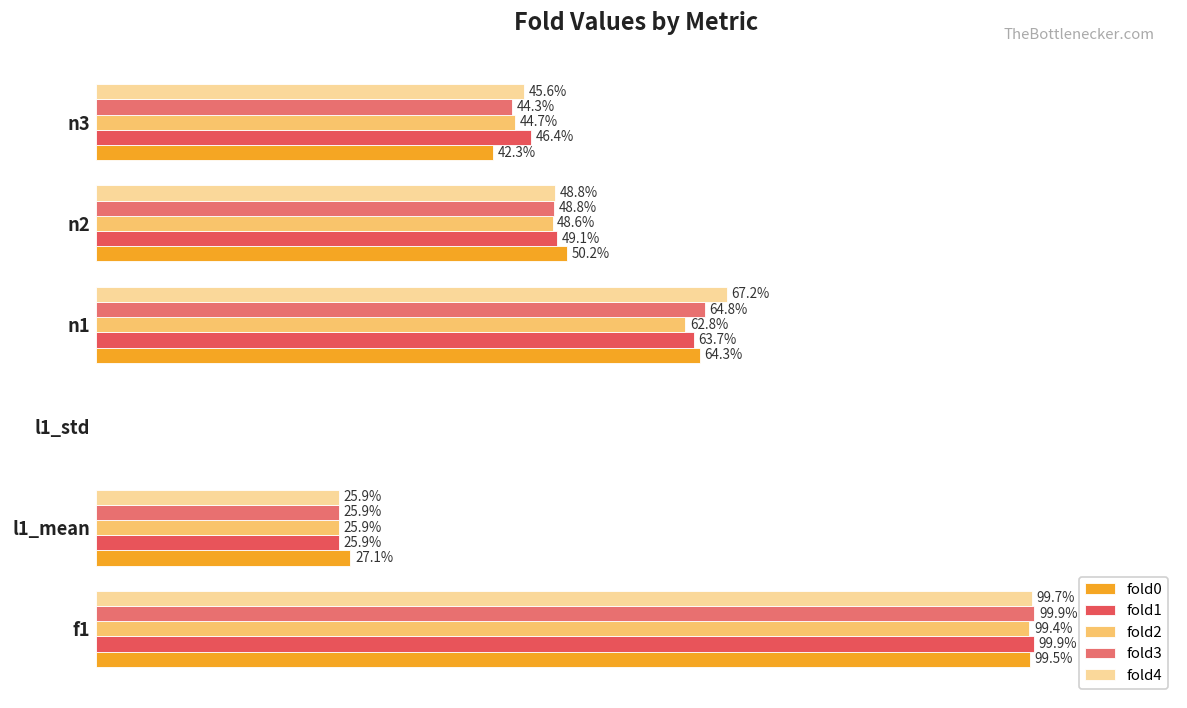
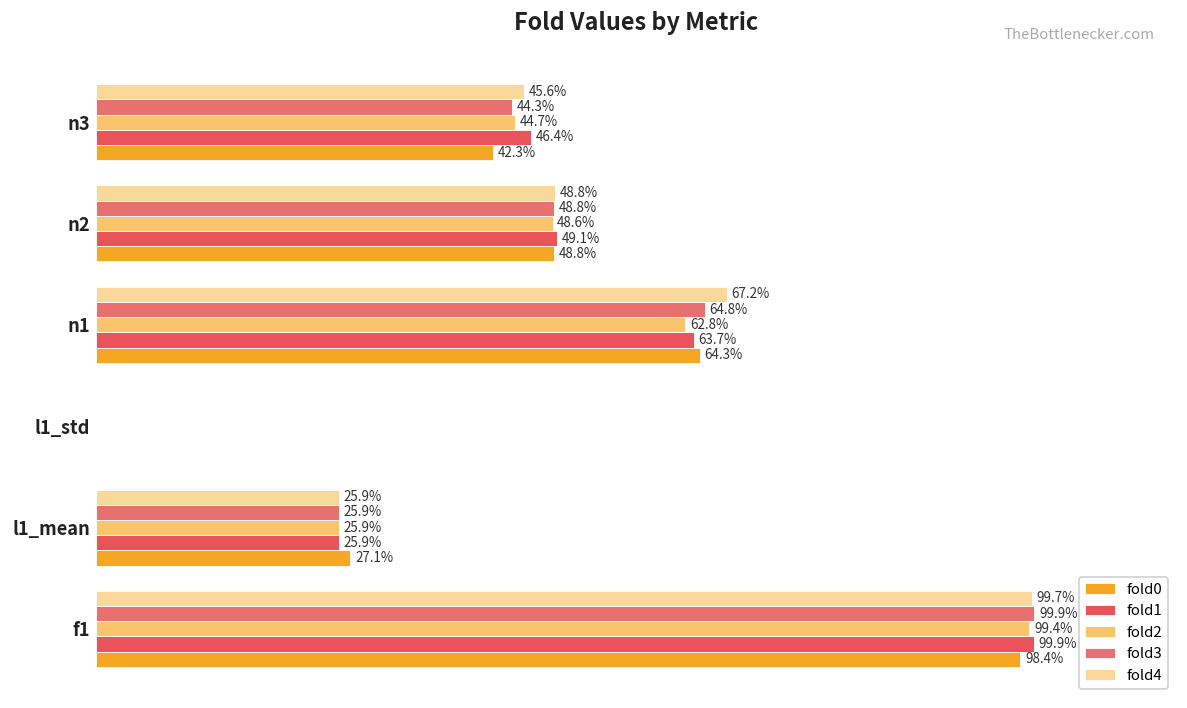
  {
    "fold0": {
      "n3": "42.3%",
-     "n2": "50.2%",
+     "n2": "48.8%",
      "n1": "64.3%",
      "l1_mean": "27.1%",
-     "f1": "99.5%"
+     "f1": "98.4%"
    }
  }
